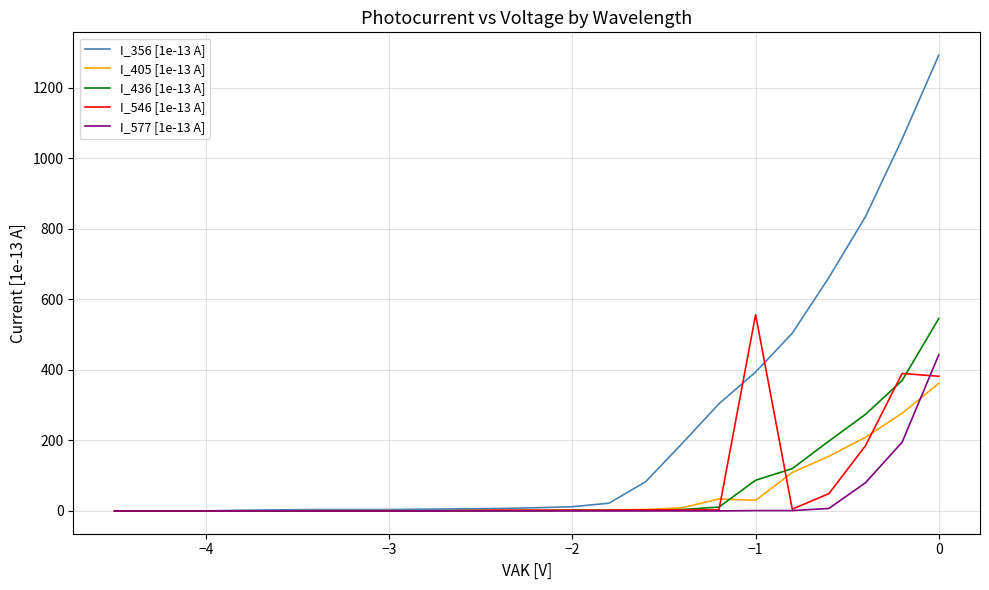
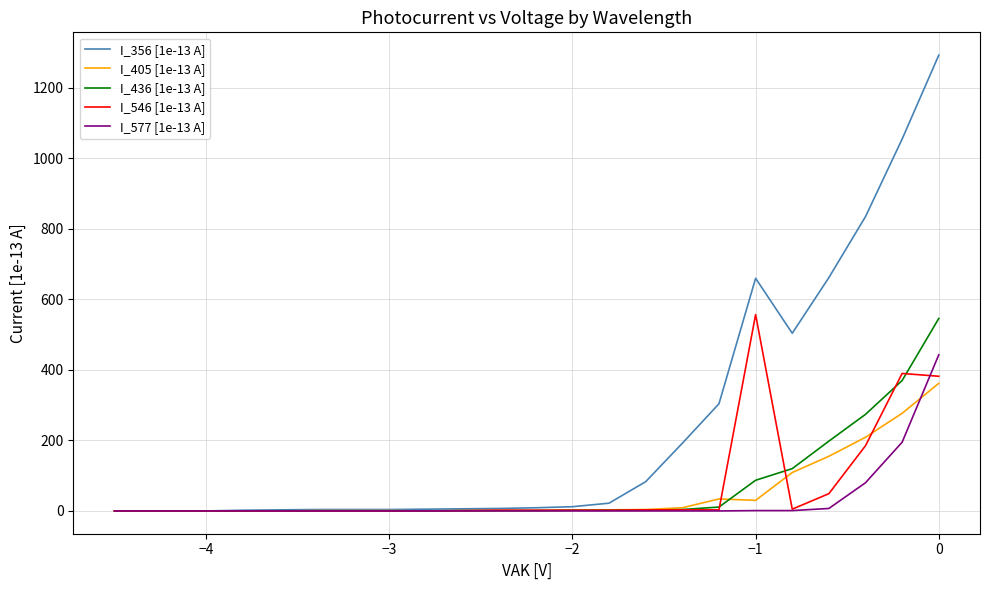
  {
    "I_356 [1e-13 A]": {
      "−2": 10,
-     "−1": 390,
+     "−1": 660,
      "0": 1290
    },
    "I_405 [1e-13 A]": {
      "−1": 30,
      "0": 360
    },
    "I_436 [1e-13 A]": {
      "−1": 90,
      "0": 550
    },
    "I_546 [1e-13 A]": {
      "−1": 560,
      "0": 380
    },
    "I_577 [1e-13 A]": {
      "−1": 0,
      "0": 440
    }
  }
